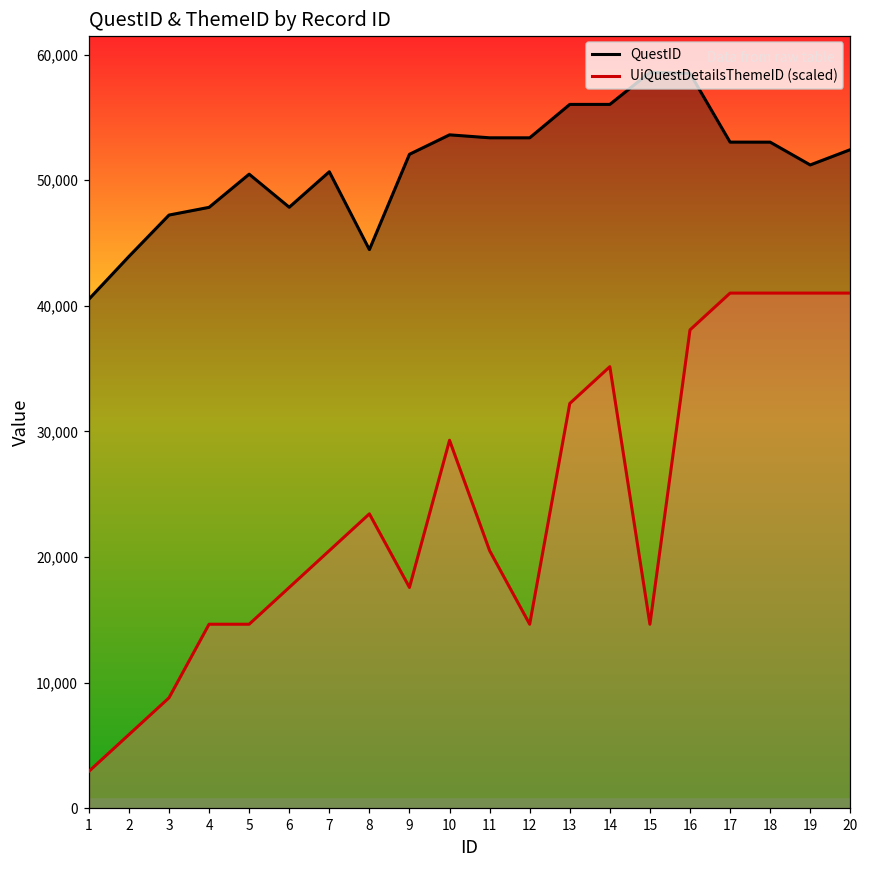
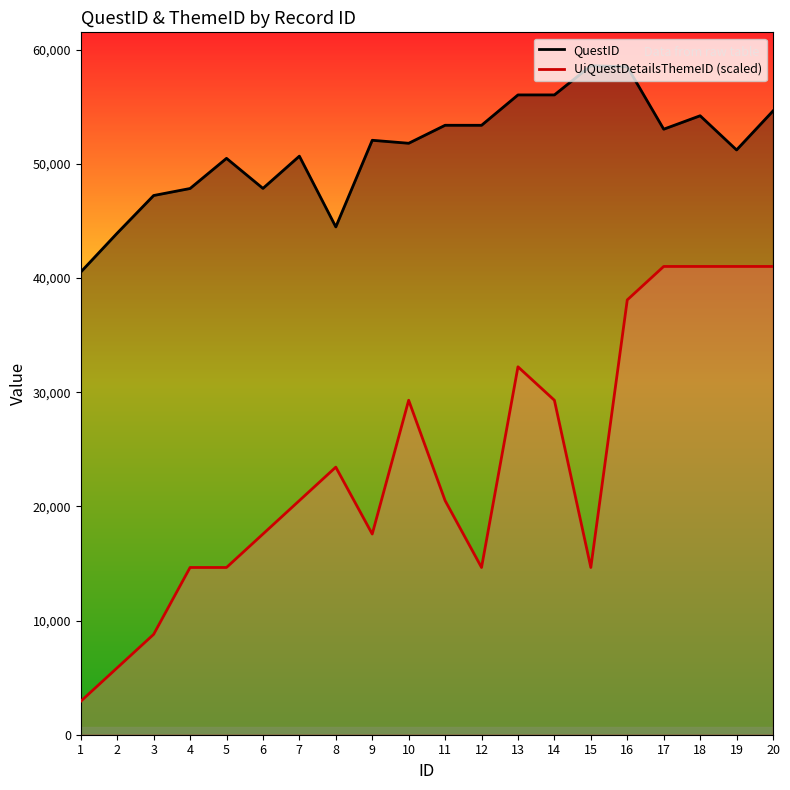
  {
    "QuestID": {
      "1": "40,500",
      "2": "43,900",
      "3": "47,200",
      "4": "47,800",
      "5": "50,500",
      "6": "47,800",
      "7": "50,700",
      "8": "44,500",
      "9": "52,100",
-     "10": "53,600",
+     "10": "51,800",
      "11": "53,400",
      "12": "53,400",
      "13": "56,000",
      "14": "56,000",
      "17": "53,000",
-     "18": "53,000",
+     "18": "54,200",
      "19": "51,200",
-     "20": "52,400"
+     "20": "54,600"
    },
    "UiQuestDetailsThemeID (scaled)": {
      "1": "2,900",
      "2": "5,900",
      "3": "8,800",
      "4": "14,600",
      "5": "14,600",
      "6": "17,600",
      "7": "20,500",
      "8": "23,400",
      "9": "17,600",
      "10": "29,300",
      "11": "20,500",
      "12": "14,600",
      "13": "32,200",
-     "14": "35,100",
+     "14": "29,300",
      "15": "14,600",
      "16": "38,100",
      "17": "41,000",
      "18": "41,000",
      "19": "41,000",
      "20": "41,000"
    }
  }
